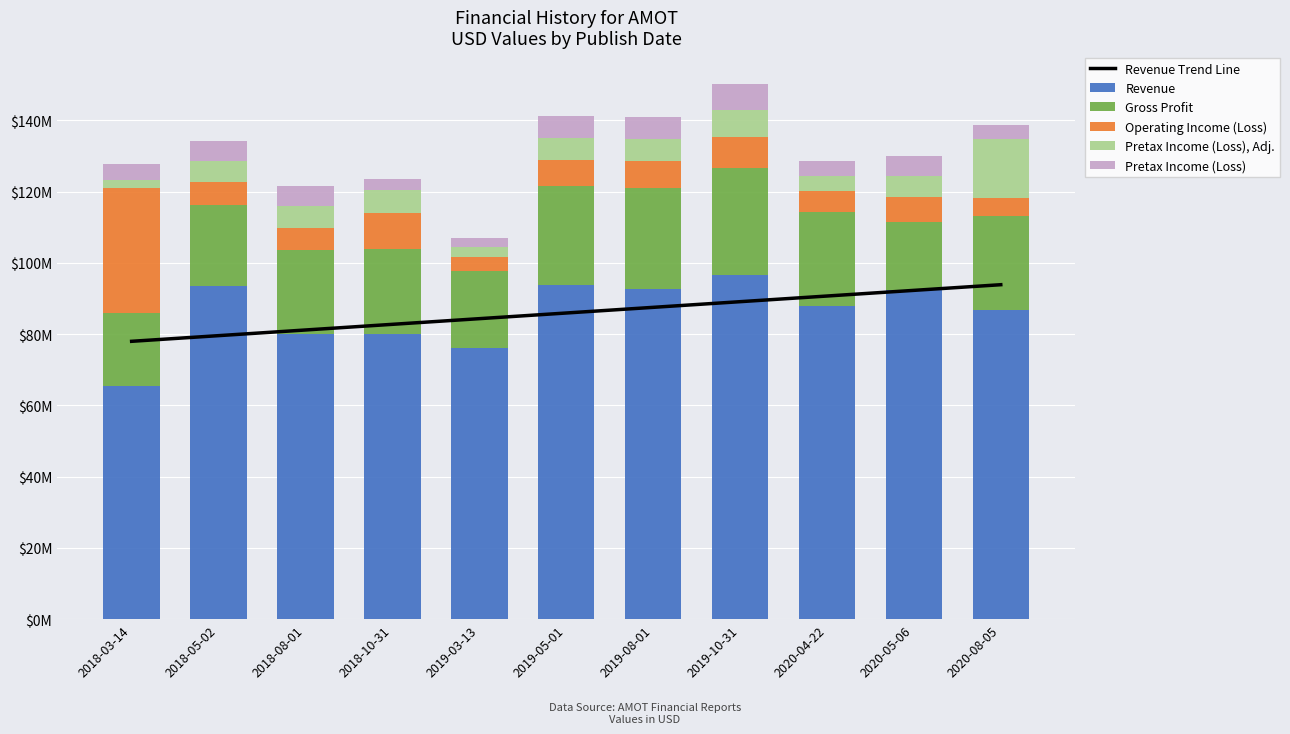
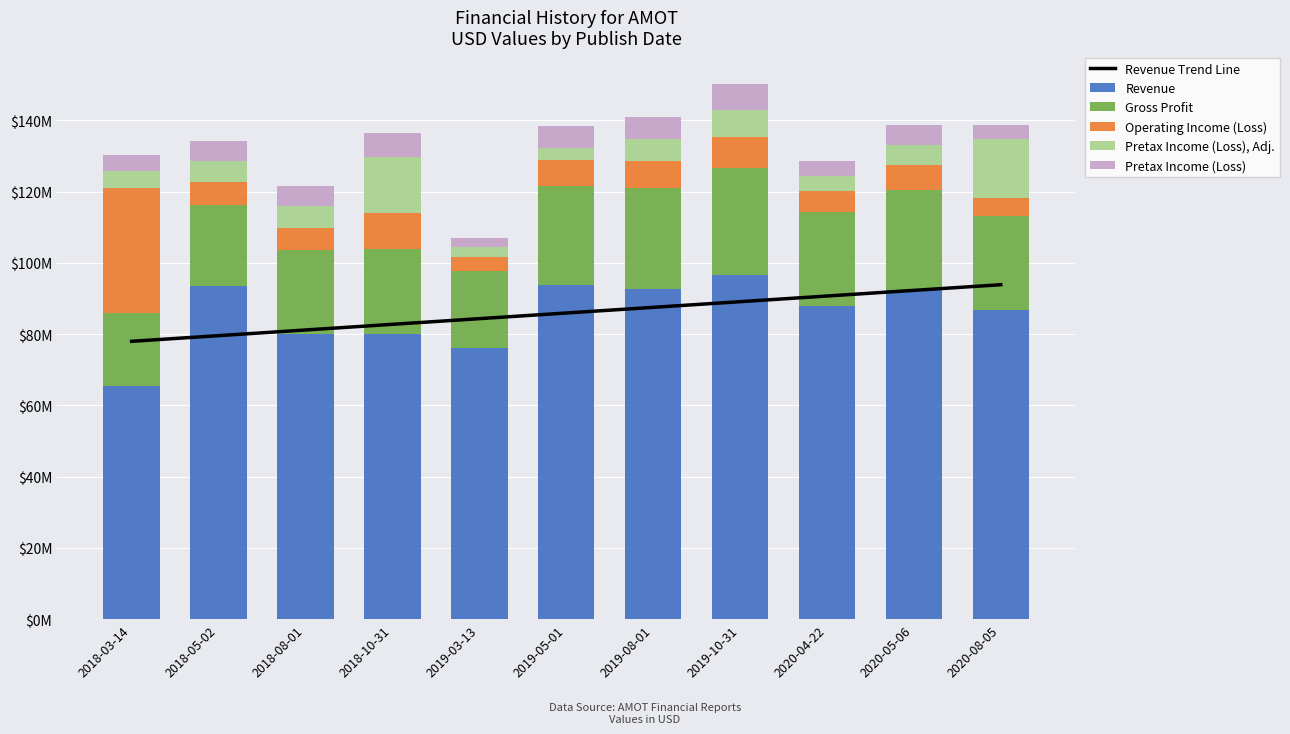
  {
    "Revenue Trend Line": {
      "2018-03-14": "$78000000",
      "2018-05-02": "$80000000",
      "2018-08-01": "$81000000",
      "2018-10-31": "$83000000",
      "2019-03-13": "$84000000",
      "2019-05-01": "$86000000",
      "2019-08-01": "$88000000",
      "2019-10-31": "$89000000",
      "2020-04-22": "$91000000",
      "2020-05-06": "$92000000",
      "2020-08-05": "$94000000"
    },
    "Revenue": {
      "2018-03-14": "$65000000",
      "2018-05-02": "$94000000",
      "2018-08-01": "$80000000",
      "2018-10-31": "$80000000",
      "2019-03-13": "$76000000",
      "2019-05-01": "$94000000",
      "2019-08-01": "$93000000",
      "2019-10-31": "$97000000",
      "2020-04-22": "$88000000",
      "2020-05-06": "$92000000",
      "2020-08-05": "$87000000"
    },
    "Gross Profit": {
      "2018-03-14": "$21000000",
      "2018-05-02": "$23000000",
      "2018-08-01": "$24000000",
      "2018-10-31": "$24000000",
      "2019-03-13": "$22000000",
      "2019-05-01": "$28000000",
      "2019-08-01": "$28000000",
      "2019-10-31": "$30000000",
      "2020-04-22": "$26000000",
-     "2020-05-06": "$19000000",
+     "2020-05-06": "$28000000",
      "2020-08-05": "$26000000"
    },
    "Operating Income (Loss)": {
      "2018-03-14": "$35000000",
      "2018-05-02": "$7000000",
      "2018-08-01": "$6000000",
      "2018-10-31": "$10000000",
      "2019-03-13": "$4000000",
      "2019-05-01": "$7000000",
      "2019-08-01": "$8000000",
      "2019-10-31": "$9000000",
      "2020-04-22": "$6000000",
      "2020-05-06": "$7000000",
      "2020-08-05": "$5000000"
    },
    "Pretax Income (Loss), Adj.": {
-     "2018-03-14": "$2000000",
+     "2018-03-14": "$5000000",
      "2018-05-02": "$6000000",
      "2018-08-01": "$6000000",
-     "2018-10-31": "$7000000",
+     "2018-10-31": "$16000000",
      "2019-03-13": "$3000000",
-     "2019-05-01": "$6000000",
+     "2019-05-01": "$3000000",
      "2019-08-01": "$6000000",
      "2019-10-31": "$7000000",
      "2020-04-22": "$4000000",
      "2020-05-06": "$6000000",
      "2020-08-05": "$16000000"
    },
    "Pretax Income (Loss)": {
      "2018-03-14": "$4000000",
      "2018-05-02": "$6000000",
      "2018-08-01": "$6000000",
-     "2018-10-31": "$3000000",
+     "2018-10-31": "$7000000",
      "2019-03-13": "$3000000",
      "2019-05-01": "$6000000",
      "2019-08-01": "$6000000",
      "2019-10-31": "$7000000",
      "2020-04-22": "$4000000",
      "2020-05-06": "$6000000",
      "2020-08-05": "$4000000"
    }
  }
